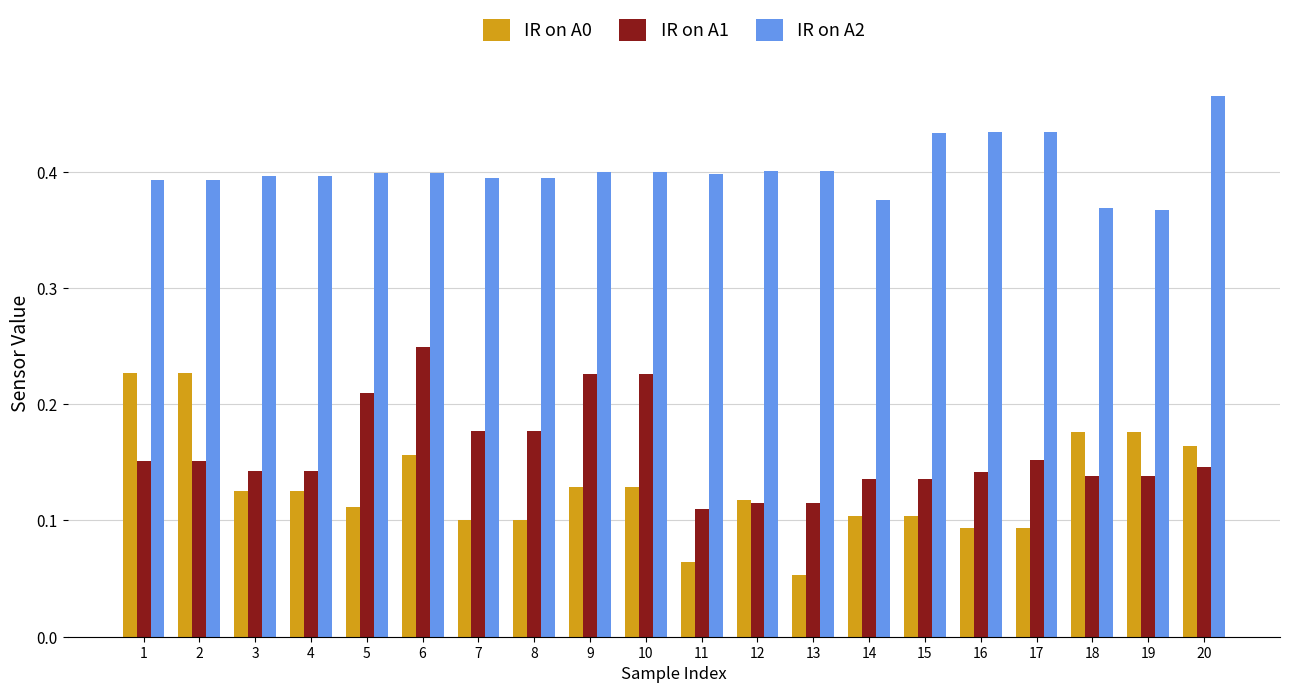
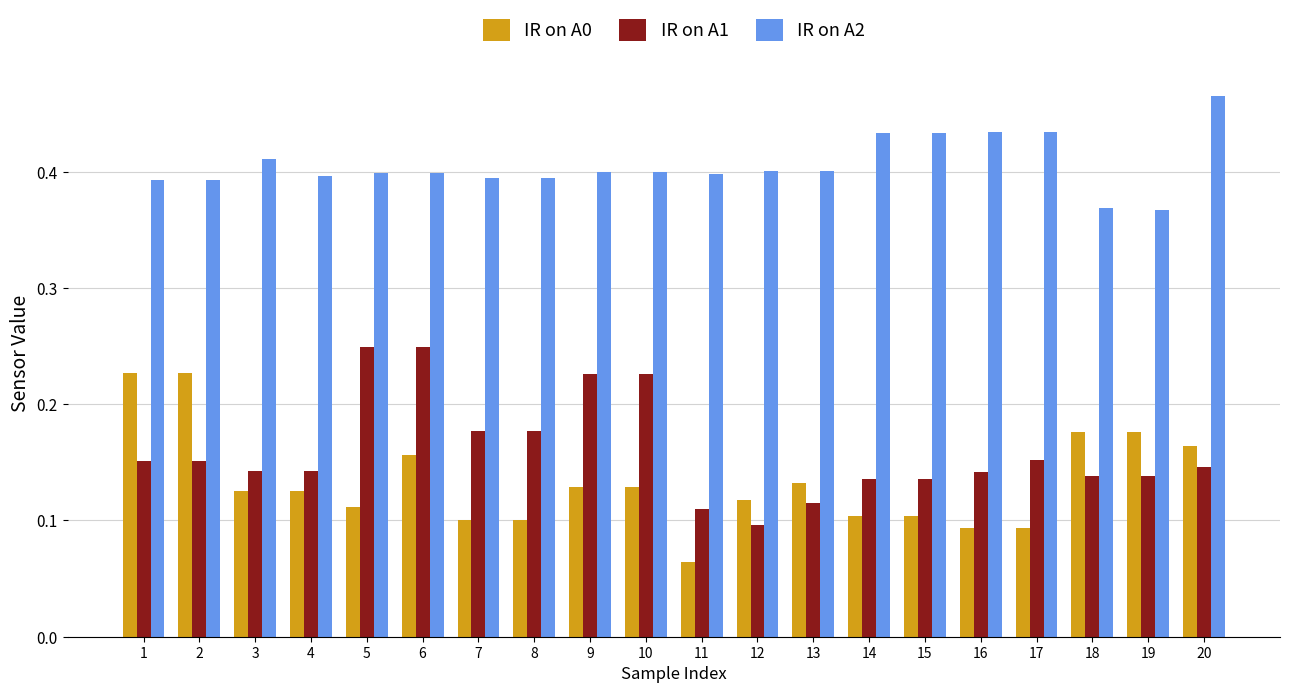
  {
    "IR on A0": {
      "1": 0.227,
      "2": 0.227,
      "3": 0.125,
      "4": 0.125,
      "5": 0.111,
      "6": 0.156,
      "7": 0.101,
      "8": 0.101,
      "9": 0.129,
      "10": 0.129,
      "11": 0.065,
      "12": 0.118,
-     "13": 0.053,
+     "13": 0.132,
      "14": 0.104,
      "15": 0.104,
      "16": 0.094,
      "17": 0.094,
      "18": 0.176,
      "19": 0.176,
      "20": 0.164
    },
    "IR on A1": {
      "1": 0.152,
      "2": 0.152,
      "3": 0.143,
      "4": 0.143,
-     "5": 0.209,
+     "5": 0.249,
      "6": 0.249,
      "7": 0.177,
      "8": 0.177,
      "9": 0.226,
      "10": 0.226,
      "11": 0.110,
-     "12": 0.115,
+     "12": 0.096,
      "13": 0.115,
      "14": 0.136,
      "15": 0.136,
      "16": 0.142,
      "17": 0.152,
      "18": 0.138,
      "19": 0.138,
      "20": 0.146
    },
    "IR on A2": {
      "1": 0.393,
      "2": 0.393,
-     "3": 0.396,
+     "3": 0.411,
      "4": 0.396,
      "5": 0.399,
      "6": 0.399,
      "7": 0.395,
      "8": 0.395,
      "9": 0.400,
      "10": 0.400,
      "11": 0.398,
      "12": 0.401,
      "13": 0.401,
-     "14": 0.376,
+     "14": 0.433,
      "15": 0.433,
      "16": 0.434,
      "17": 0.434,
      "18": 0.369,
      "19": 0.367,
      "20": 0.465
    }
  }
